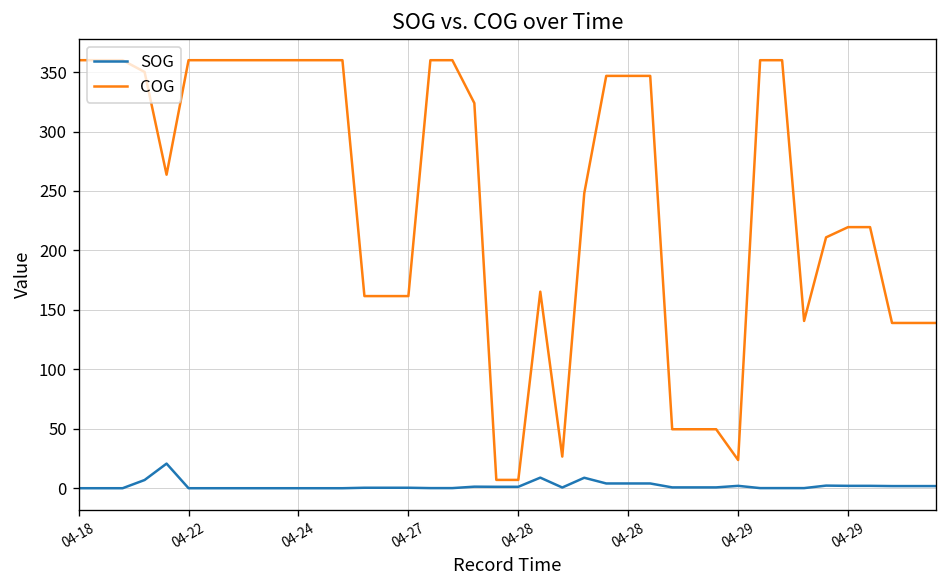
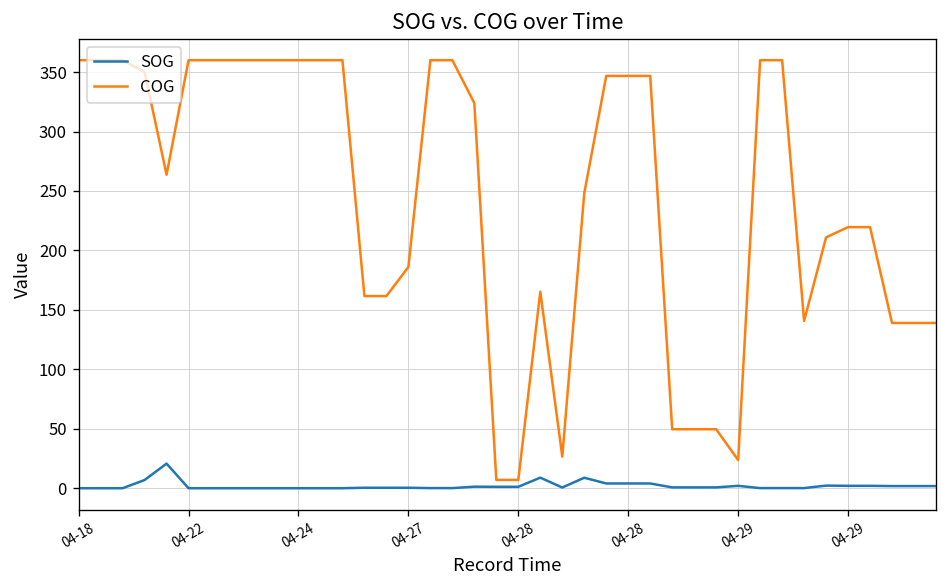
  {
    "SOG": {
      "04-18": 0,
      "04-22": 0,
      "04-24": 0,
      "04-27": 0
    },
    "COG": {
      "04-18": 360,
      "04-22": 360,
      "04-24": 360,
-     "04-27": 160
+     "04-27": 190
    }
  }
